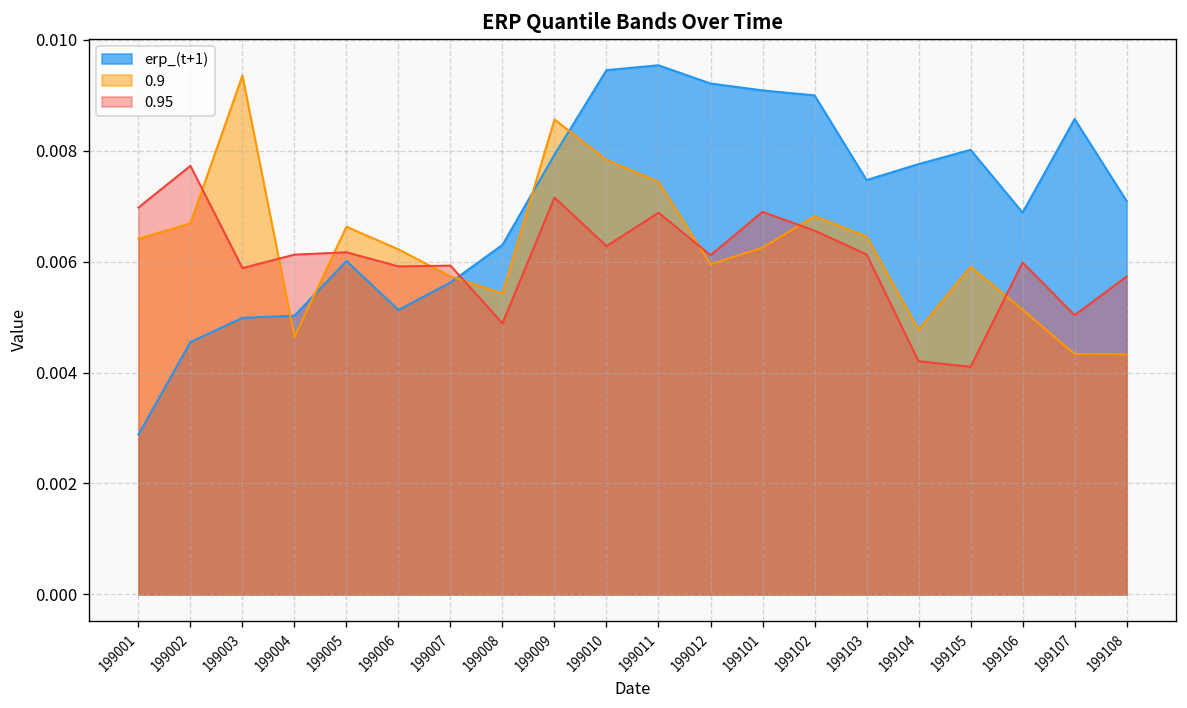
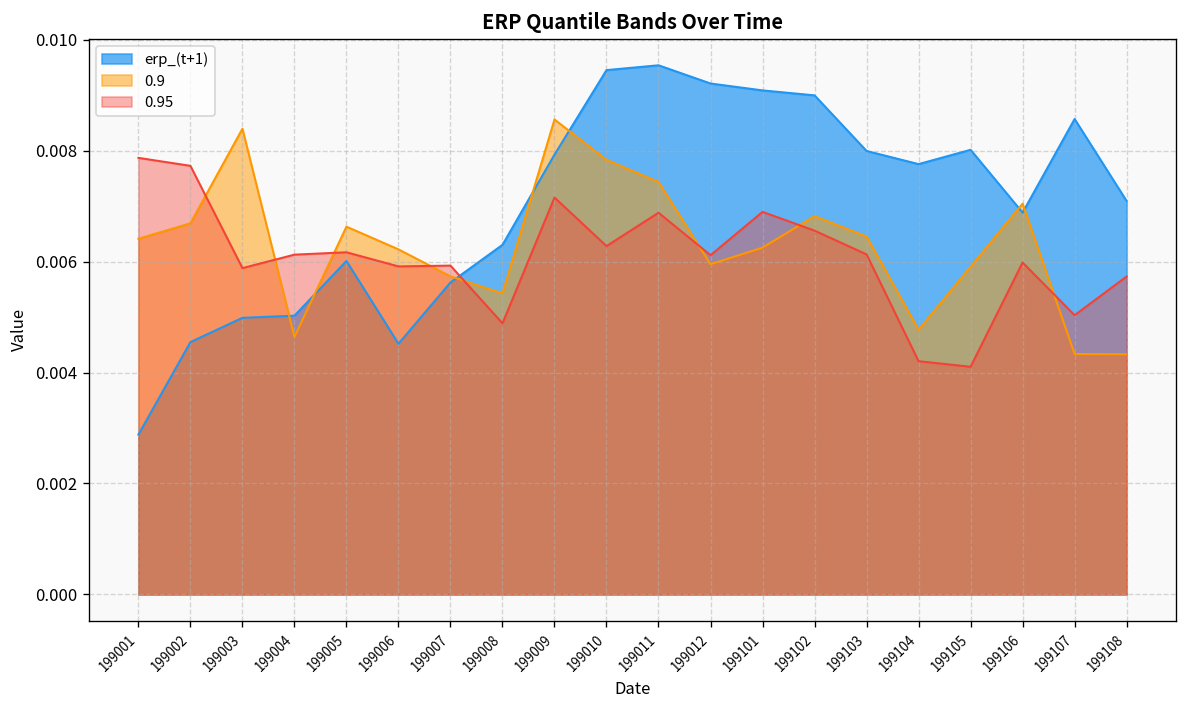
  {
    "erp_(t+1)": {
      "199001": 0.0029,
      "199002": 0.0045,
      "199003": 0.0050,
      "199004": 0.0050,
      "199005": 0.0060,
-     "199006": 0.0051,
+     "199006": 0.0045,
      "199007": 0.0056,
      "199008": 0.0063,
      "199009": 0.0079,
      "199010": 0.0095,
      "199011": 0.0095,
      "199012": 0.0092,
      "199101": 0.0091,
      "199102": 0.0090,
-     "199103": 0.0075,
+     "199103": 0.0080,
      "199104": 0.0078,
      "199105": 0.0080,
      "199106": 0.0069,
      "199107": 0.0086,
      "199108": 0.0071
    },
    "0.9": {
      "199001": 0.0064,
      "199002": 0.0067,
-     "199003": 0.0094,
+     "199003": 0.0084,
      "199004": 0.0046,
      "199005": 0.0066,
      "199006": 0.0062,
      "199007": 0.0057,
      "199008": 0.0054,
      "199009": 0.0086,
      "199010": 0.0078,
      "199011": 0.0074,
      "199012": 0.0060,
      "199101": 0.0063,
      "199102": 0.0068,
      "199103": 0.0065,
      "199104": 0.0048,
      "199105": 0.0059,
-     "199106": 0.0051,
+     "199106": 0.0070,
      "199107": 0.0043,
      "199108": 0.0043
    },
    "0.95": {
-     "199001": 0.0070,
+     "199001": 0.0079,
      "199002": 0.0077,
      "199003": 0.0059,
      "199004": 0.0061,
      "199005": 0.0062,
      "199006": 0.0059,
      "199007": 0.0059,
      "199008": 0.0049,
      "199009": 0.0072,
      "199010": 0.0063,
      "199011": 0.0069,
      "199012": 0.0061,
      "199101": 0.0069,
      "199102": 0.0066,
      "199103": 0.0061,
      "199104": 0.0042,
      "199105": 0.0041,
      "199106": 0.0060,
      "199107": 0.0050,
      "199108": 0.0057
    }
  }
